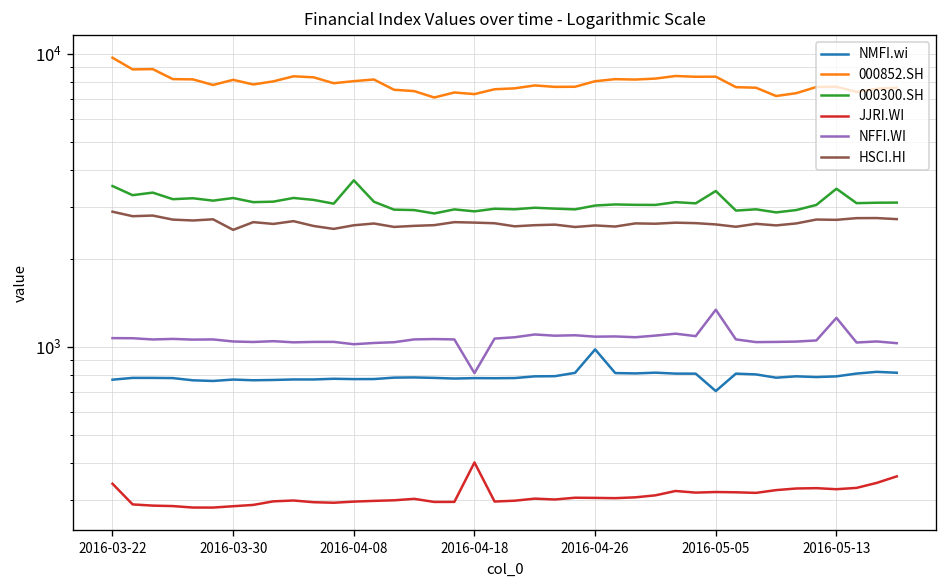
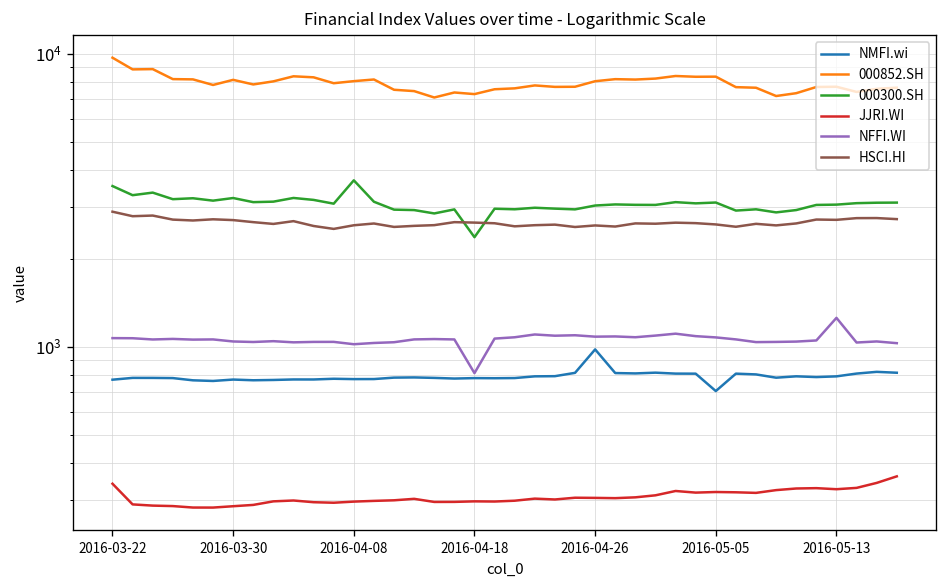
  {
    "NMFI.wi": {
      "2016-03-22": 770,
      "2016-03-30": 770,
      "2016-04-08": 780,
      "2016-04-18": 780,
      "2016-04-26": 980,
      "2016-05-05": 710,
      "2016-05-13": 790
    },
    "000852.SH": {
      "2016-03-22": 9700,
      "2016-03-30": 8200,
      "2016-04-08": 8100,
      "2016-04-18": 7300,
      "2016-04-26": 8100,
      "2016-05-05": 8400
    },
    "000300.SH": {
      "2016-03-22": 3500,
      "2016-03-30": 3200,
      "2016-04-08": 3700,
-     "2016-04-18": 2900,
+     "2016-04-18": 2400,
      "2016-04-26": 3000,
-     "2016-05-05": 3400,
-     "2016-05-13": 3500
+     "2016-05-05": 3100,
+     "2016-05-13": 3100
    },
    "JJRI.WI": {
      "2016-03-22": 340,
      "2016-03-30": 290,
      "2016-04-08": 300,
-     "2016-04-18": 400,
+     "2016-04-18": 300,
      "2016-04-26": 300,
      "2016-05-05": 320,
      "2016-05-13": 330
    },
    "NFFI.WI": {
      "2016-03-22": 1100,
      "2016-03-30": 1040,
      "2016-04-08": 1020,
      "2016-04-18": 810,
      "2016-04-26": 1100,
-     "2016-05-05": 1300,
+     "2016-05-05": 1100,
      "2016-05-13": 1300
    },
    "HSCI.HI": {
      "2016-03-22": 2900,
-     "2016-03-30": 2500,
+     "2016-03-30": 2700,
      "2016-04-08": 2600,
      "2016-04-18": 2700,
      "2016-04-26": 2600,
      "2016-05-05": 2600,
      "2016-05-13": 2700
    }
  }
